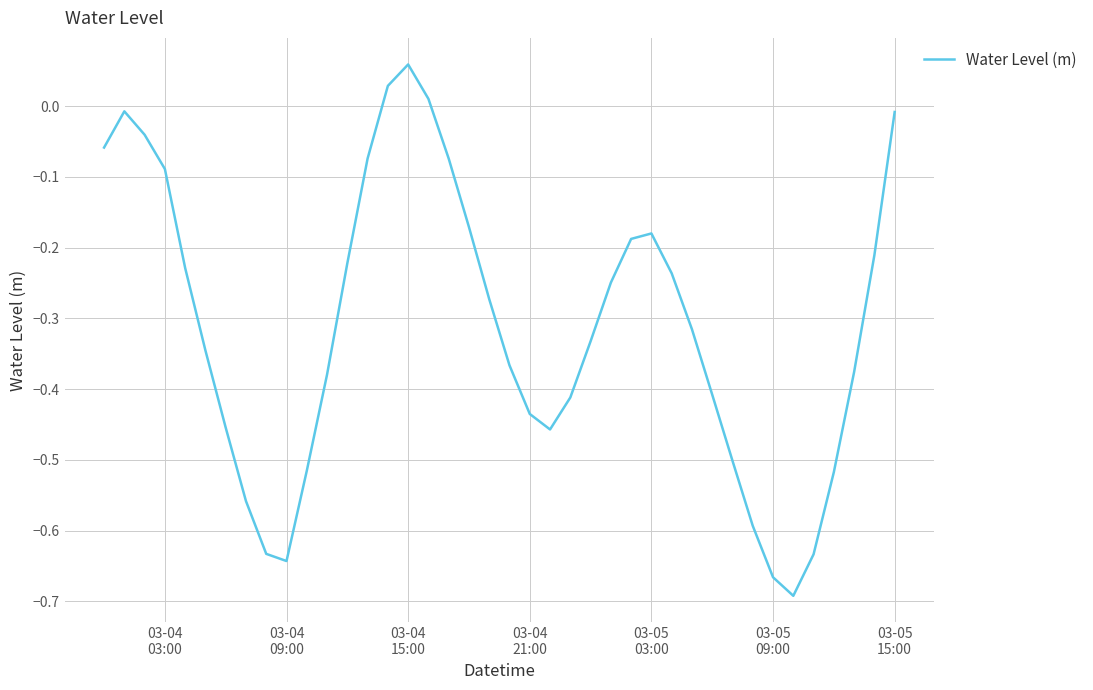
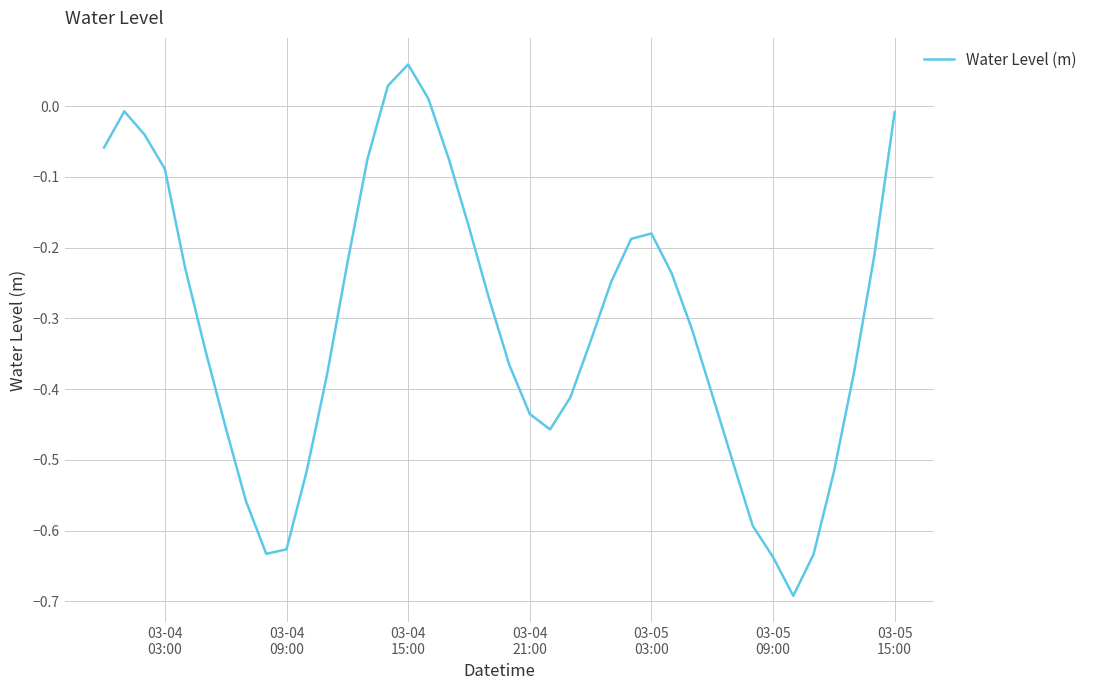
  {
    "03-04 03:00": -0.09,
-   "03-04 09:00": -0.64,
+   "03-04 09:00": -0.63,
    "03-04 15:00": 0.06,
    "03-04 21:00": -0.44,
    "03-05 03:00": -0.18,
-   "03-05 09:00": -0.67,
+   "03-05 09:00": -0.64,
    "03-05 15:00": -0.01
  }
